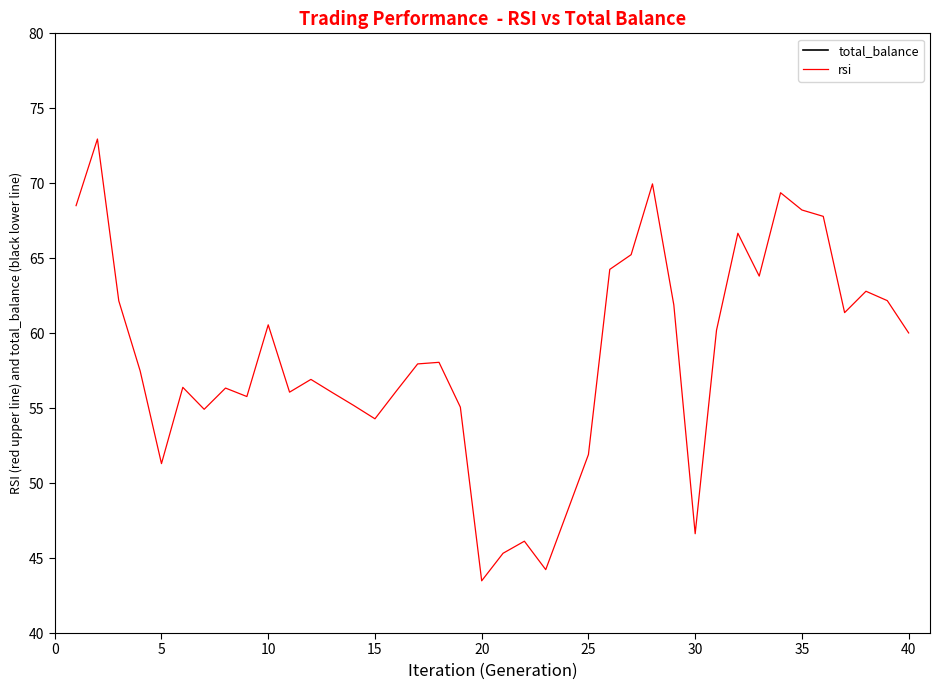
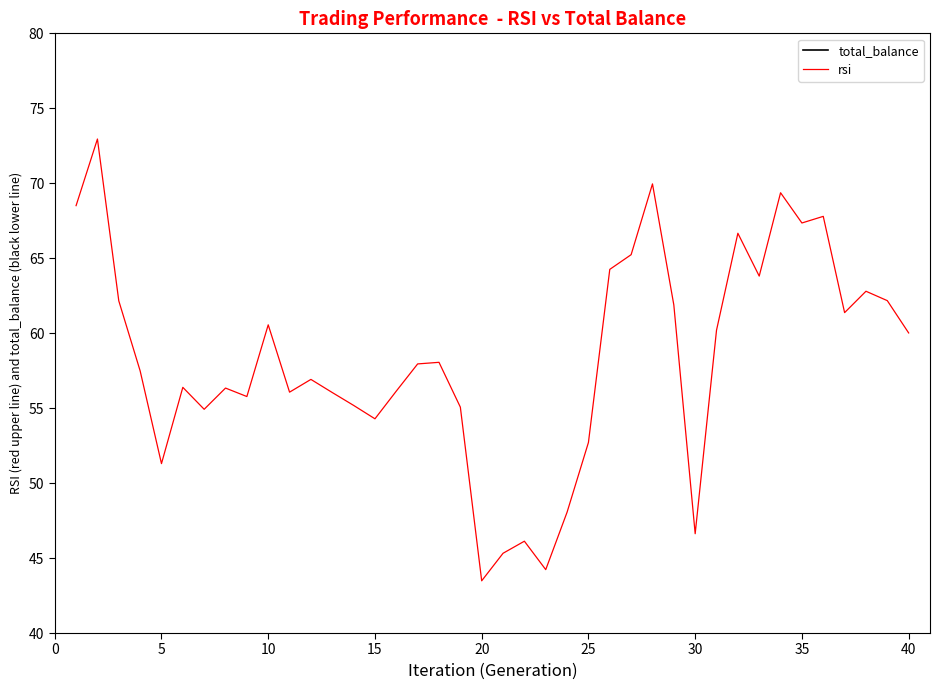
  {
    "rsi": {
      "5": 51.3,
      "10": 60.6,
      "15": 54.3,
      "20": 43.5,
-     "25": 51.9,
+     "25": 52.7,
      "30": 46.6,
-     "35": 68.2,
+     "35": 67.4,
      "40": 60.0
    }
  }
